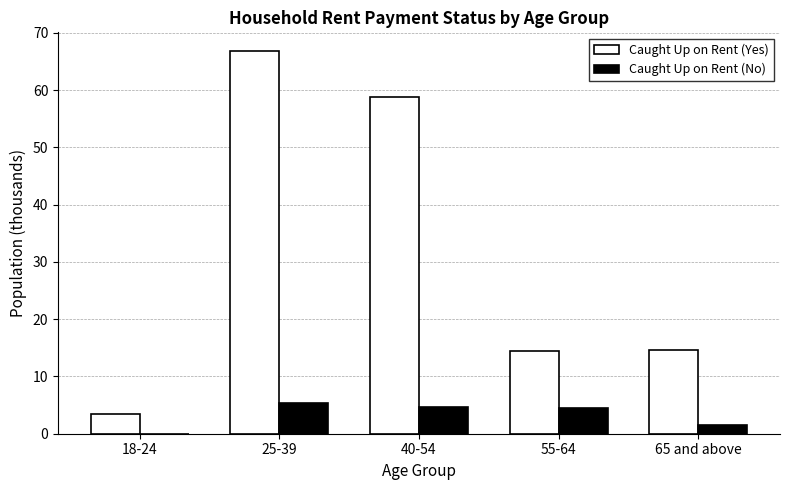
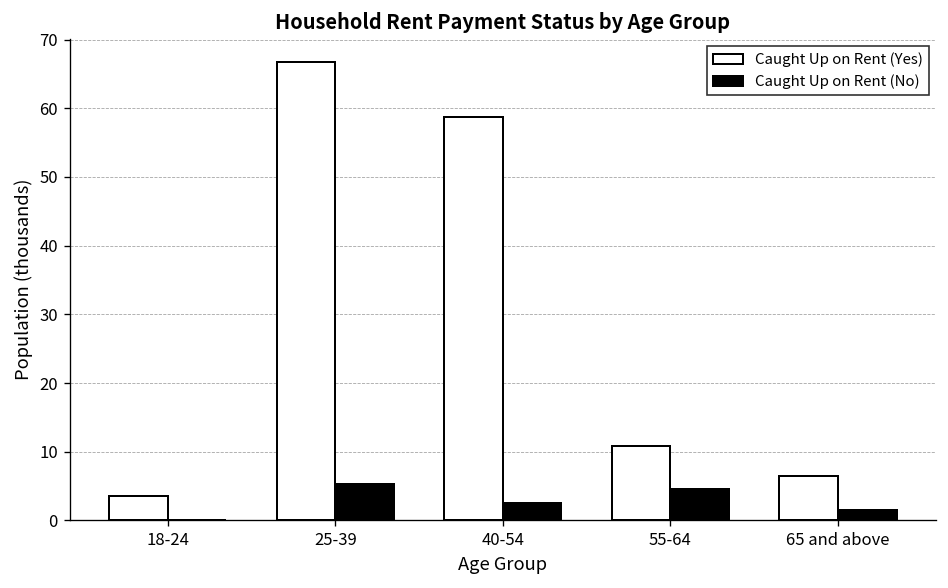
  {
    "Caught Up on Rent (Yes)": {
      "18-24": 3,
      "25-39": 67,
      "40-54": 59,
-     "55-64": 14,
-     "65 and above": 15
+     "55-64": 11,
+     "65 and above": 6
    },
    "Caught Up on Rent (No)": {
      "18-24": 0,
      "25-39": 5,
-     "40-54": 5,
+     "40-54": 3,
      "55-64": 5,
      "65 and above": 1
    }
  }
